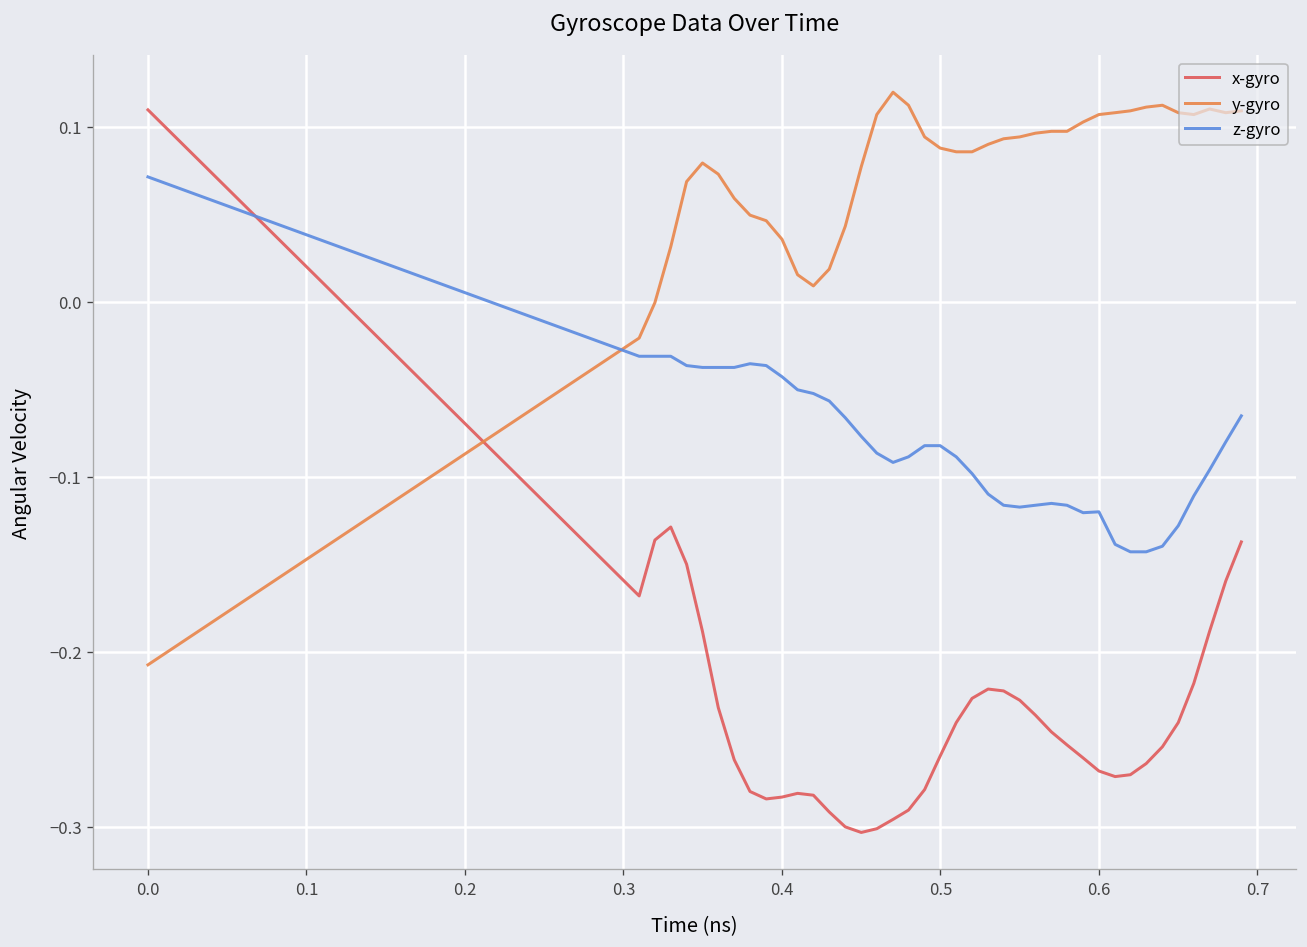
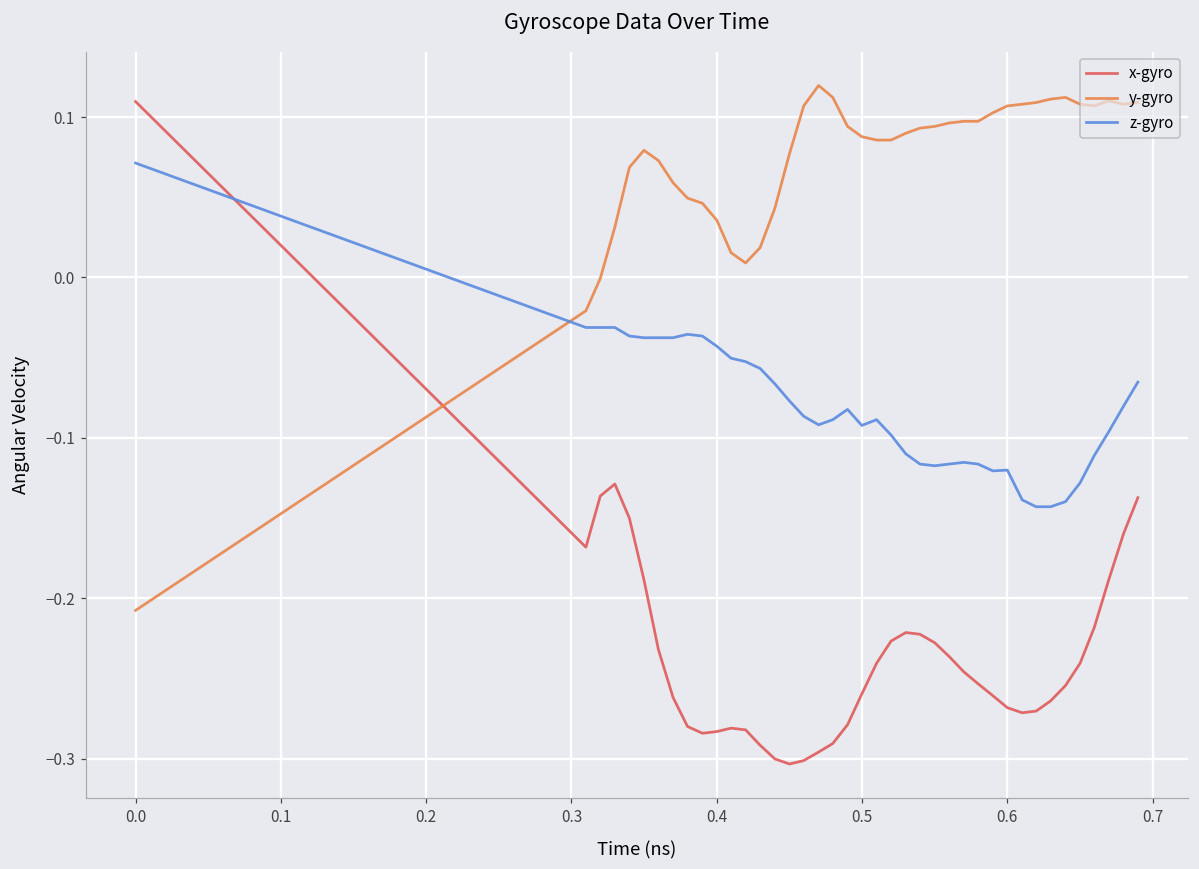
  {
    "z-gyro": {
      "0.0": 0.071,
      "0.4": -0.043,
-     "0.5": -0.082,
+     "0.5": -0.092,
      "0.6": -0.120
    }
  }
